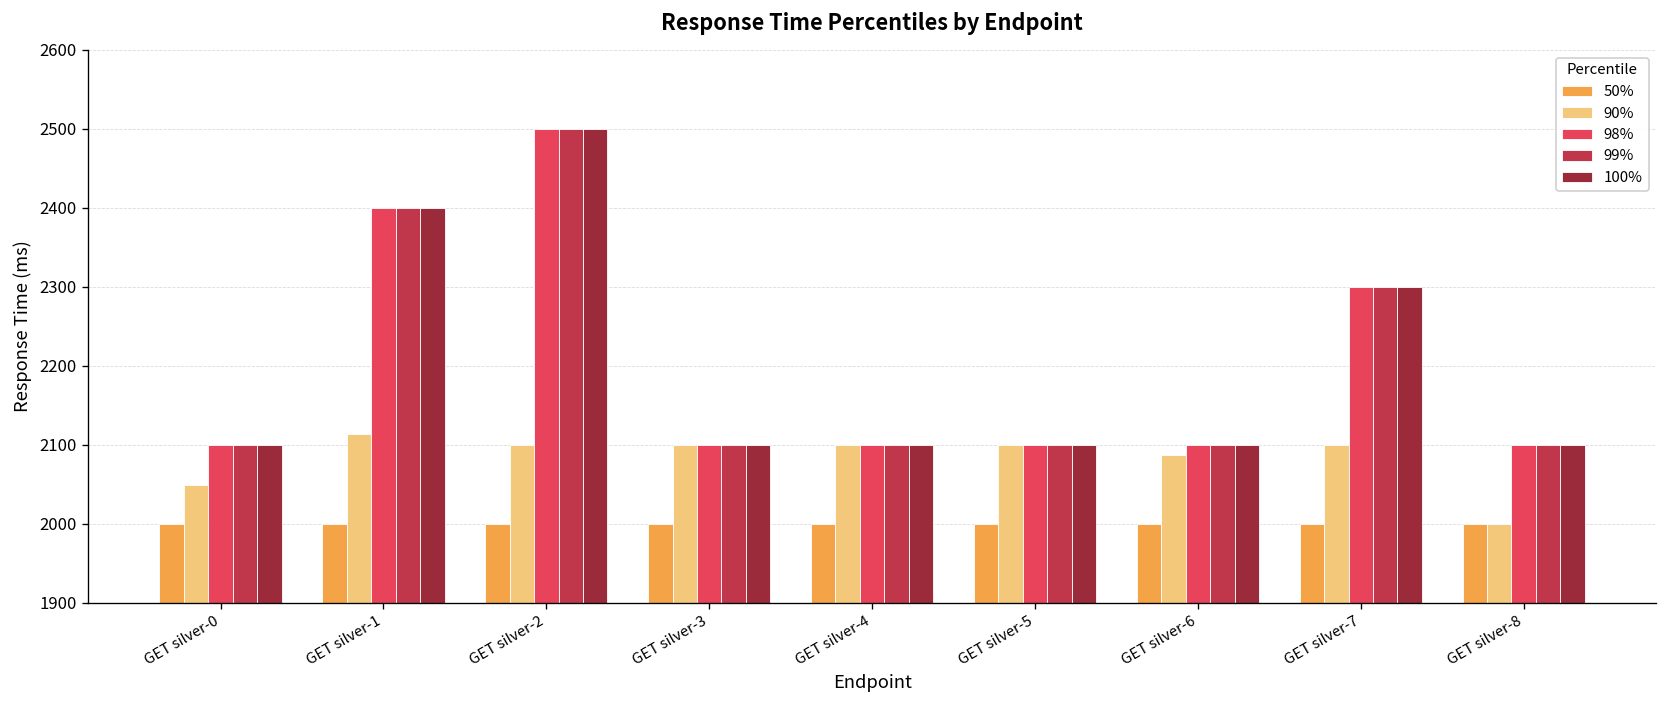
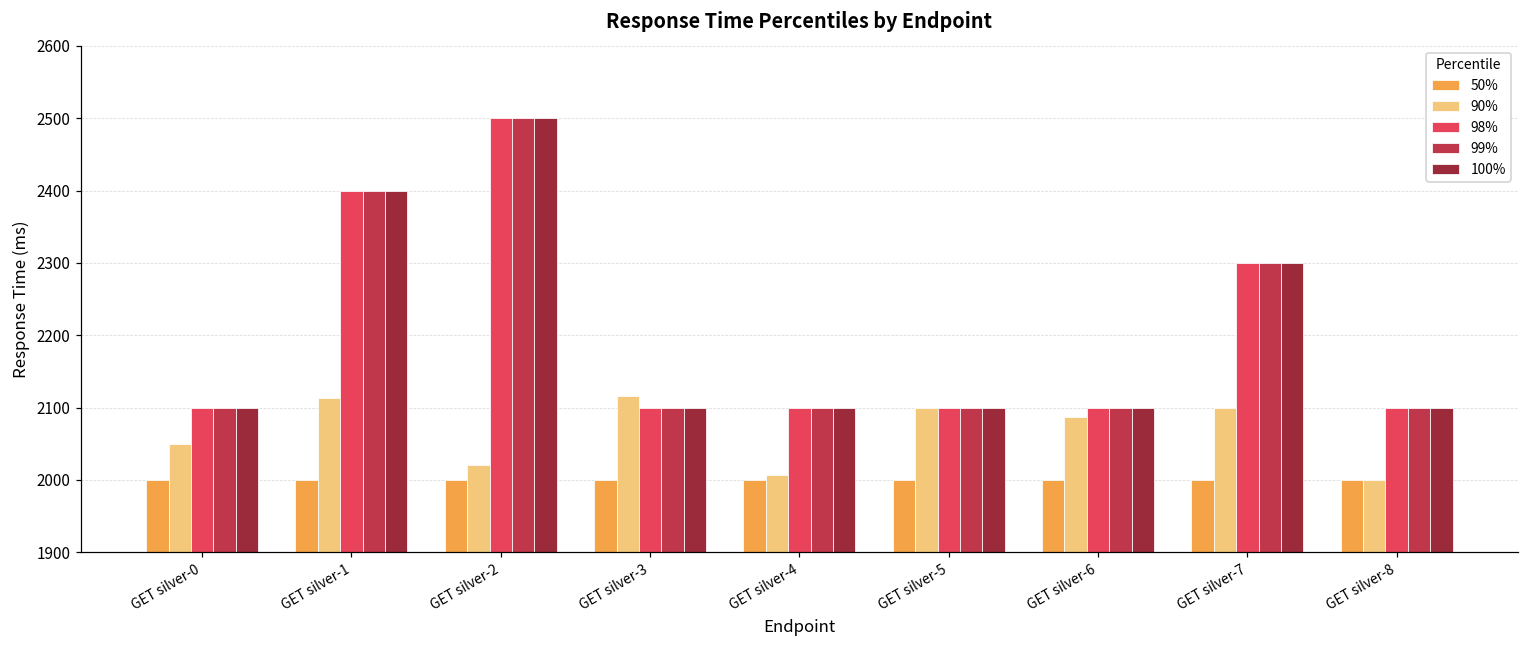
  {
    "50%": {
      "GET silver-0": 2000,
      "GET silver-1": 2000,
      "GET silver-2": 2000,
      "GET silver-3": 2000,
      "GET silver-4": 2000,
      "GET silver-5": 2000,
      "GET silver-6": 2000,
      "GET silver-7": 2000,
      "GET silver-8": 2000
    },
    "90%": {
      "GET silver-0": 2050,
      "GET silver-1": 2110,
-     "GET silver-2": 2100,
-     "GET silver-3": 2100,
-     "GET silver-4": 2100,
+     "GET silver-2": 2020,
+     "GET silver-3": 2120,
+     "GET silver-4": 2010,
      "GET silver-5": 2100,
      "GET silver-6": 2090,
      "GET silver-7": 2100,
      "GET silver-8": 2000
    }
  }
